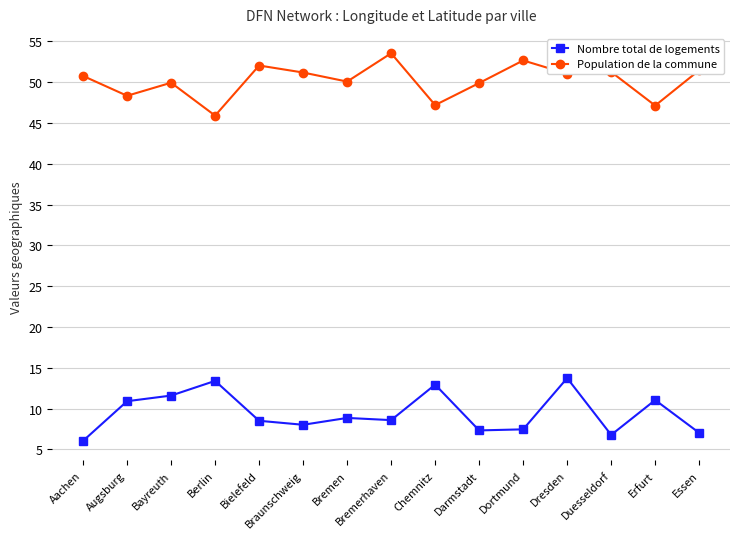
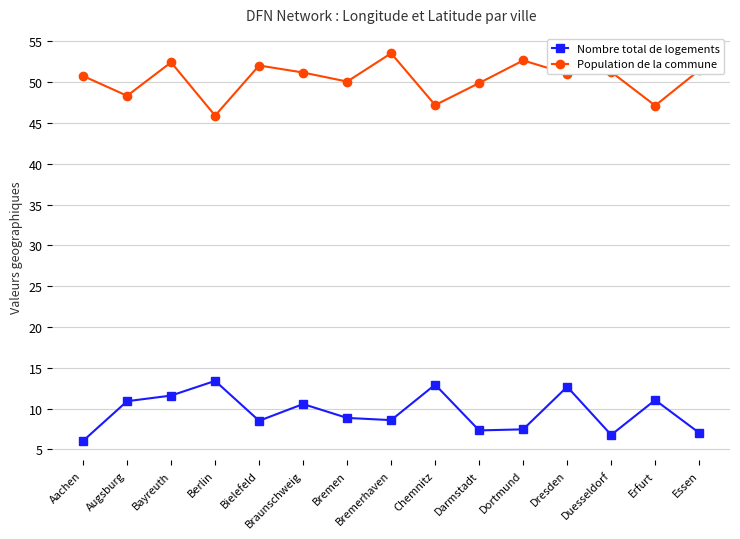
  {
    "Nombre total de logements": {
      "Aachen": 6,
      "Augsburg": 11,
      "Bayreuth": 12,
      "Berlin": 13,
      "Bielefeld": 9,
-     "Braunschweig": 8,
+     "Braunschweig": 11,
      "Bremen": 9,
      "Bremerhaven": 9,
      "Chemnitz": 13,
      "Darmstadt": 7,
      "Dortmund": 7,
-     "Dresden": 14,
+     "Dresden": 13,
      "Duesseldorf": 7,
      "Erfurt": 11,
      "Essen": 7
    },
    "Population de la commune": {
      "Aachen": 51,
      "Augsburg": 48,
-     "Bayreuth": 50,
+     "Bayreuth": 52,
      "Berlin": 46,
      "Bielefeld": 52,
      "Braunschweig": 51,
      "Bremen": 50,
      "Bremerhaven": 54,
      "Chemnitz": 47,
      "Darmstadt": 50,
      "Dortmund": 53,
      "Erfurt": 47
    }
  }
